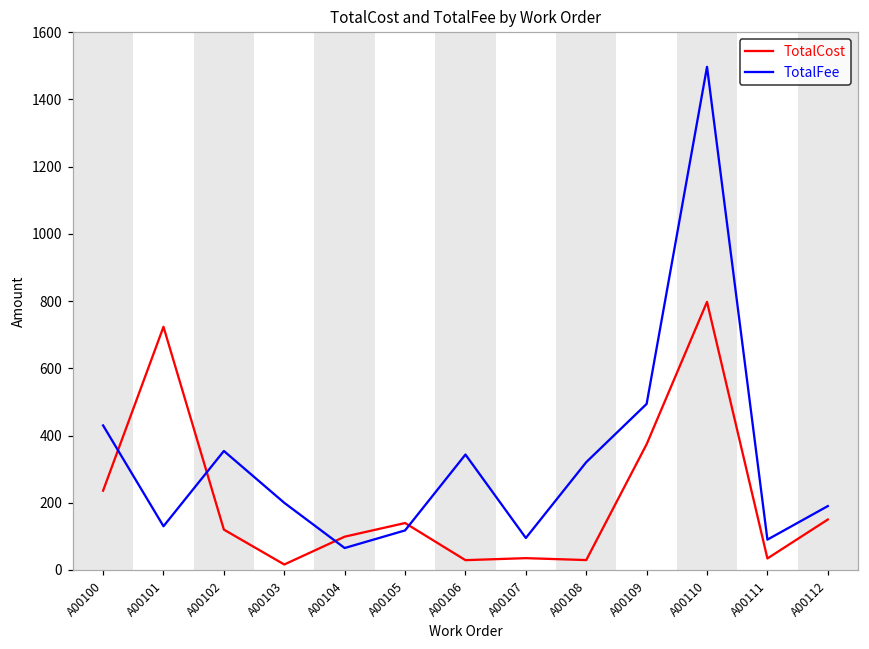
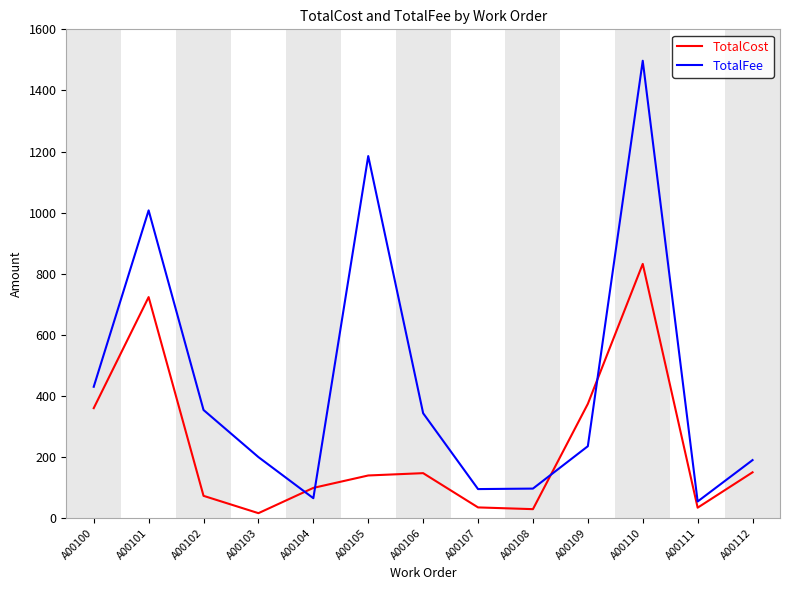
  {
    "TotalCost": {
-     "A00100": 240,
+     "A00100": 360,
      "A00101": 720,
-     "A00102": 120,
+     "A00102": 70,
      "A00103": 20,
      "A00104": 100,
      "A00105": 140,
-     "A00106": 30,
+     "A00106": 150,
      "A00107": 40,
      "A00108": 30,
      "A00109": 370,
-     "A00110": 800,
+     "A00110": 830,
      "A00111": 30,
      "A00112": 150
    },
    "TotalFee": {
      "A00100": 430,
-     "A00101": 130,
+     "A00101": 1010,
      "A00102": 350,
      "A00103": 200,
      "A00104": 70,
-     "A00105": 120,
+     "A00105": 1190,
      "A00106": 340,
      "A00107": 100,
-     "A00108": 320,
-     "A00109": 490,
+     "A00108": 100,
+     "A00109": 240,
      "A00110": 1500,
-     "A00111": 90,
+     "A00111": 50,
      "A00112": 190
    }
  }
